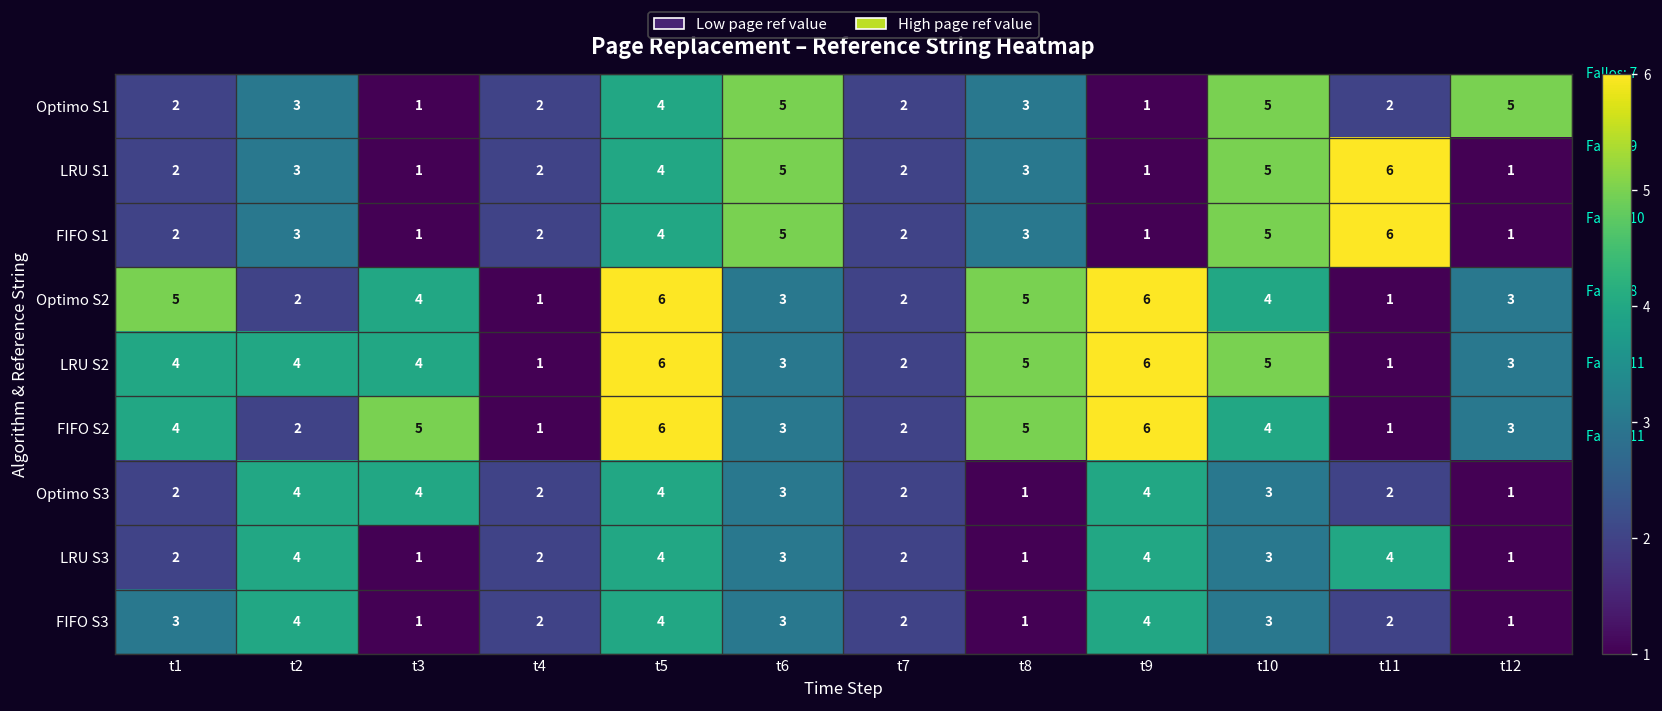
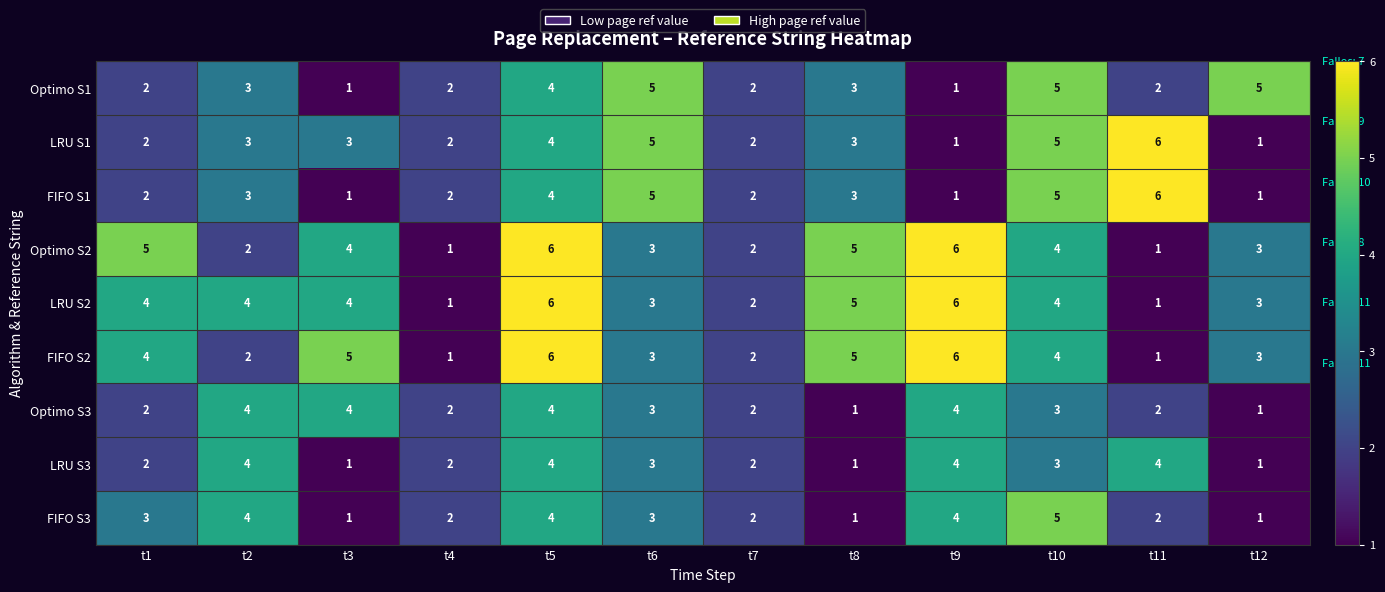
  {
    "Optimo S1": {
      "t1": 2,
      "t2": 3,
      "t3": 1,
      "t4": 2,
      "t5": 4,
      "t6": 5,
      "t7": 2,
      "t8": 3,
      "t9": 1,
      "t10": 5,
      "t11": 2,
      "t12": 5
    },
    "LRU S1": {
      "t1": 2,
      "t2": 3,
-     "t3": 1,
+     "t3": 3,
      "t4": 2,
      "t5": 4,
      "t6": 5,
      "t7": 2,
      "t8": 3,
      "t9": 1,
      "t10": 5,
      "t11": 6,
      "t12": 1
    },
    "FIFO S1": {
      "t1": 2,
      "t2": 3,
      "t3": 1,
      "t4": 2,
      "t5": 4,
      "t6": 5,
      "t7": 2,
      "t8": 3,
      "t9": 1,
      "t10": 5,
      "t11": 6,
      "t12": 1
    },
    "Optimo S2": {
      "t1": 5,
      "t2": 2,
      "t3": 4,
      "t4": 1,
      "t5": 6,
      "t6": 3,
      "t7": 2,
      "t8": 5,
      "t9": 6,
      "t10": 4,
      "t11": 1,
      "t12": 3
    },
    "LRU S2": {
      "t1": 4,
      "t2": 4,
      "t3": 4,
      "t4": 1,
      "t5": 6,
      "t6": 3,
      "t7": 2,
      "t8": 5,
      "t9": 6,
-     "t10": 5,
+     "t10": 4,
      "t11": 1,
      "t12": 3
    },
    "FIFO S2": {
      "t1": 4,
      "t2": 2,
      "t3": 5,
      "t4": 1,
      "t5": 6,
      "t6": 3,
      "t7": 2,
      "t8": 5,
      "t9": 6,
      "t10": 4,
      "t11": 1,
      "t12": 3
    },
    "Optimo S3": {
      "t1": 2,
      "t2": 4,
      "t3": 4,
      "t4": 2,
      "t5": 4,
      "t6": 3,
      "t7": 2,
      "t8": 1,
      "t9": 4,
      "t10": 3,
      "t11": 2,
      "t12": 1
    },
    "LRU S3": {
      "t1": 2,
      "t2": 4,
      "t3": 1,
      "t4": 2,
      "t5": 4,
      "t6": 3,
      "t7": 2,
      "t8": 1,
      "t9": 4,
      "t10": 3,
      "t11": 4,
      "t12": 1
    },
    "FIFO S3": {
      "t1": 3,
      "t2": 4,
      "t3": 1,
      "t4": 2,
      "t5": 4,
      "t6": 3,
      "t7": 2,
      "t8": 1,
      "t9": 4,
-     "t10": 3,
+     "t10": 5,
      "t11": 2,
      "t12": 1
    }
  }
